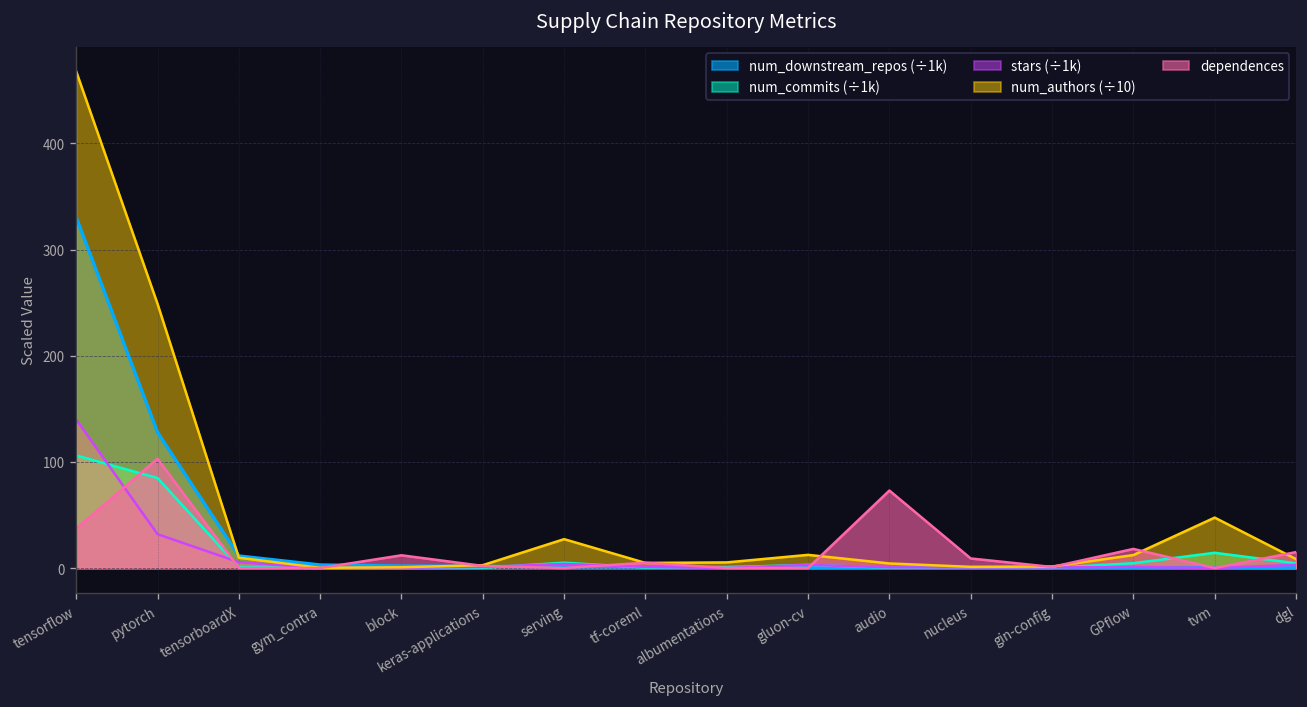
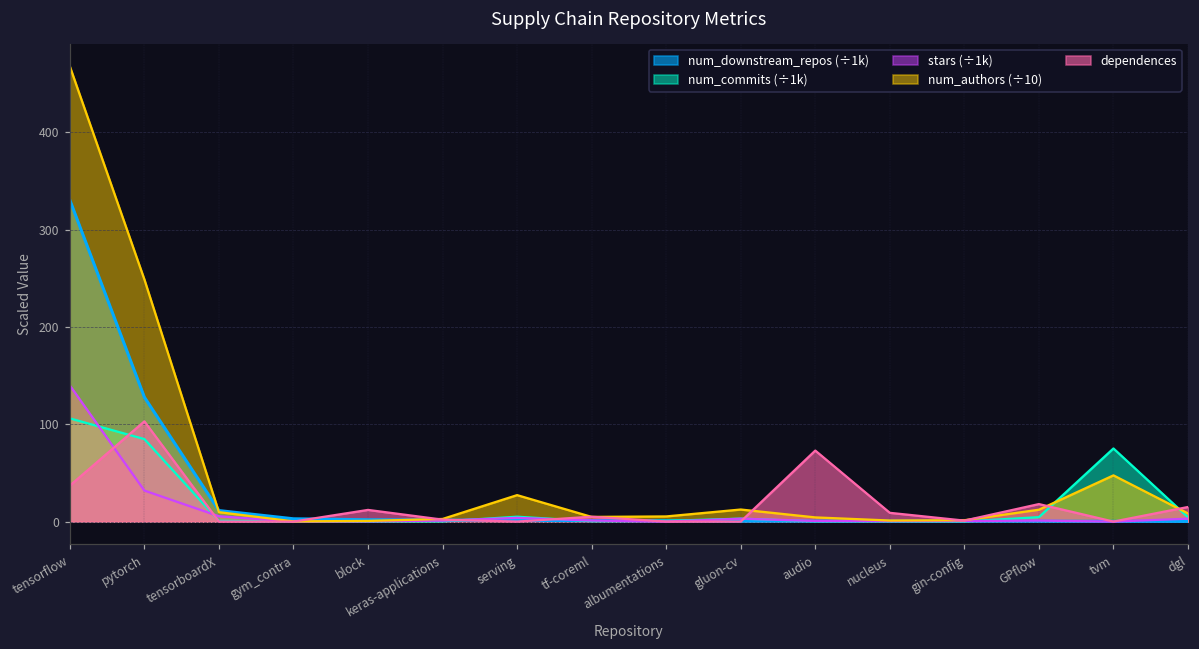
  {
    "num_downstream_repos (÷1k)": {
      "tensorflow": 330,
      "pytorch": 130
    },
    "num_commits (÷1k)": {
      "tensorflow": 110,
      "pytorch": 80,
      "GPflow": 0,
-     "tvm": 10
+     "tvm": 80
    },
    "stars (÷1k)": {
      "tensorflow": 140,
      "pytorch": 30,
      "tensorboardX": 10
    },
    "num_authors (÷10)": {
      "tensorflow": 470,
      "pytorch": 250,
      "serving": 30,
      "albumentations": 10,
      "gluon-cv": 10,
      "audio": 0,
      "GPflow": 10,
      "tvm": 50,
      "dgl": 10
    },
    "dependences": {
      "tensorflow": 40,
      "pytorch": 100,
      "block": 10,
      "audio": 70,
      "nucleus": 10,
      "GPflow": 20,
      "dgl": 20
    }
  }
